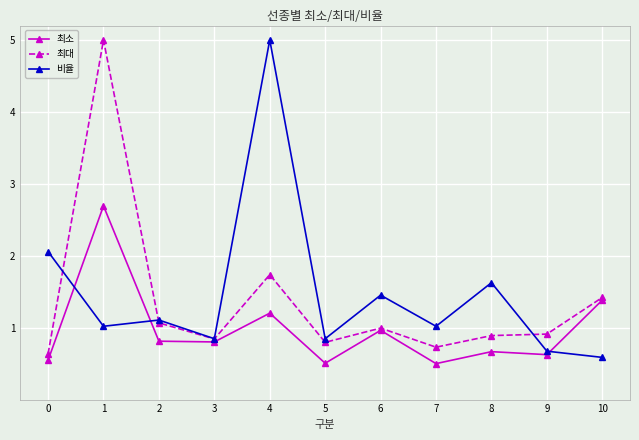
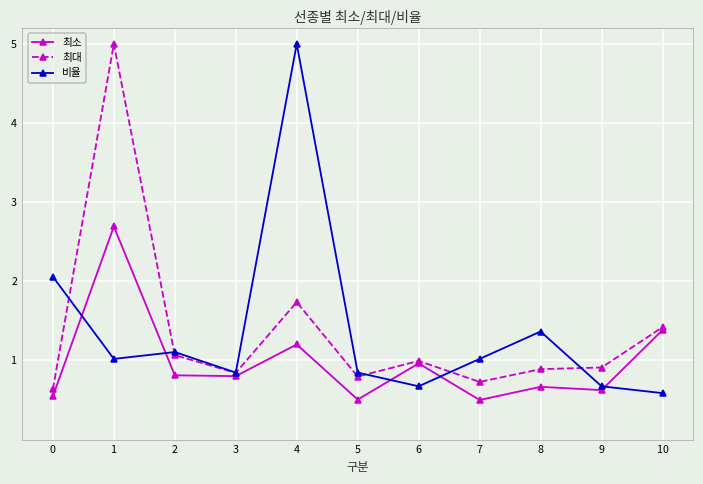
  {
    "비율": {
      "0": 2.1,
      "1": 1.0,
      "2": 1.1,
      "4": 5.0,
      "5": 0.8,
-     "6": 1.5,
+     "6": 0.7,
      "7": 1.0,
-     "8": 1.6,
+     "8": 1.4,
      "9": 0.7,
      "10": 0.6
    }
  }
